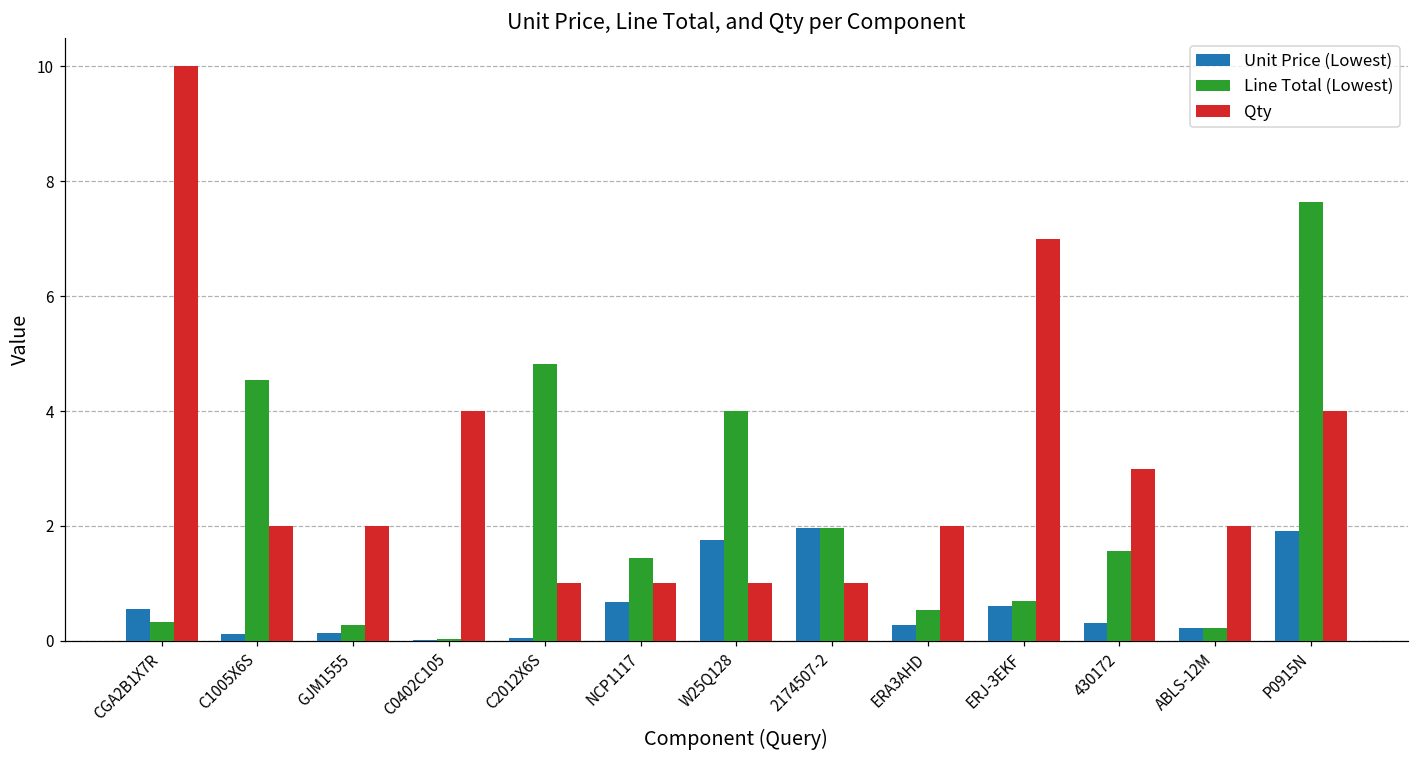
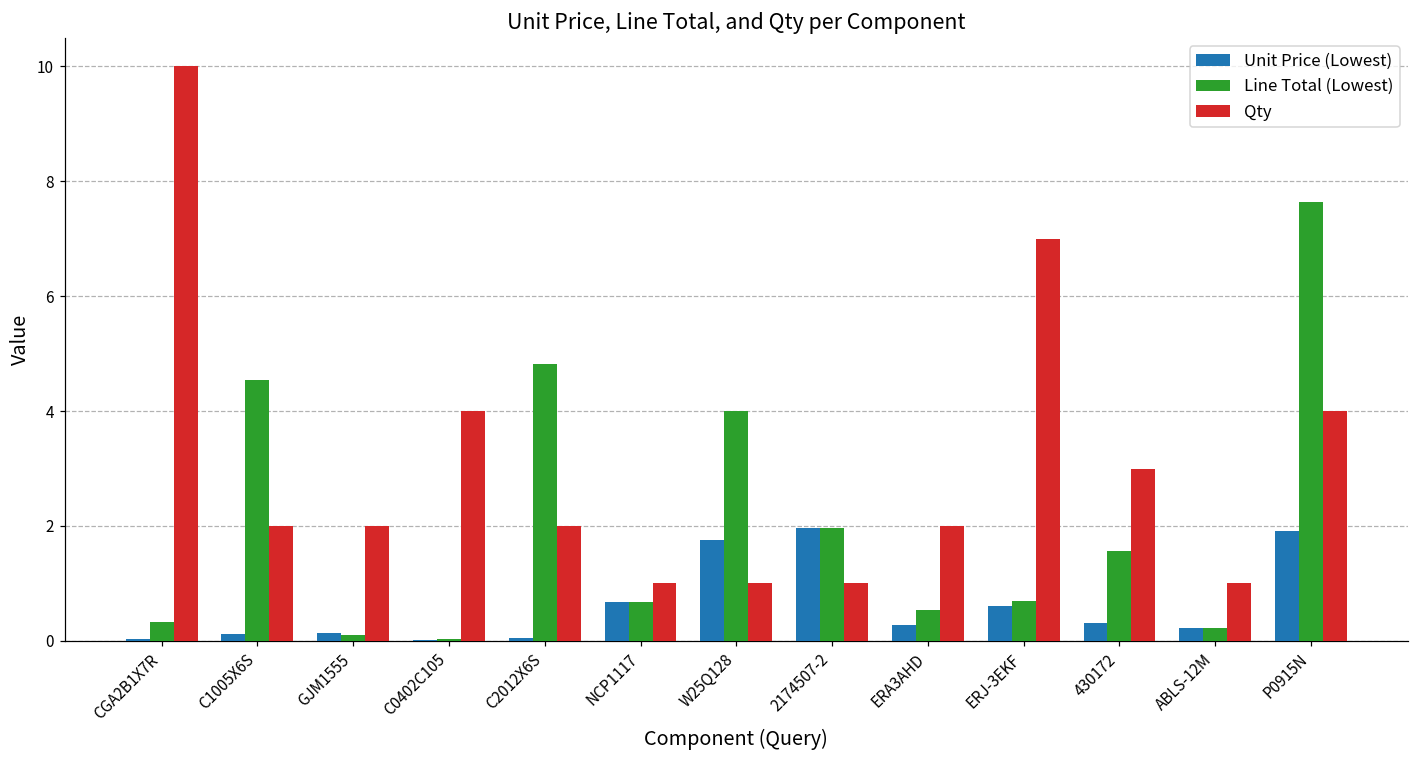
  {
    "Unit Price (Lowest)": {
-     "CGA2B1X7R": 0.6,
+     "CGA2B1X7R": 0.0,
      "C1005X6S": 0.1,
      "GJM1555": 0.1,
      "C2012X6S": 0.1,
      "NCP1117": 0.7,
      "W25Q128": 1.8,
      "2174507-2": 2.0,
      "ERA3AHD": 0.3,
      "ERJ-3EKF": 0.6,
      "430172": 0.3,
      "ABLS-12M": 0.2,
      "P0915N": 1.9
    },
    "Line Total (Lowest)": {
      "CGA2B1X7R": 0.3,
      "C1005X6S": 4.6,
-     "GJM1555": 0.3,
+     "GJM1555": 0.1,
      "C2012X6S": 4.8,
-     "NCP1117": 1.5,
+     "NCP1117": 0.7,
      "W25Q128": 4.0,
      "2174507-2": 2.0,
      "ERA3AHD": 0.5,
      "ERJ-3EKF": 0.7,
      "430172": 1.6,
      "ABLS-12M": 0.2,
      "P0915N": 7.6
    },
    "Qty": {
      "CGA2B1X7R": 10,
      "C1005X6S": 2,
      "GJM1555": 2,
      "C0402C105": 4,
-     "C2012X6S": 1,
+     "C2012X6S": 2,
      "NCP1117": 1,
      "W25Q128": 1,
      "2174507-2": 1,
      "ERA3AHD": 2,
      "ERJ-3EKF": 7,
      "430172": 3,
-     "ABLS-12M": 2,
+     "ABLS-12M": 1,
      "P0915N": 4
    }
  }
